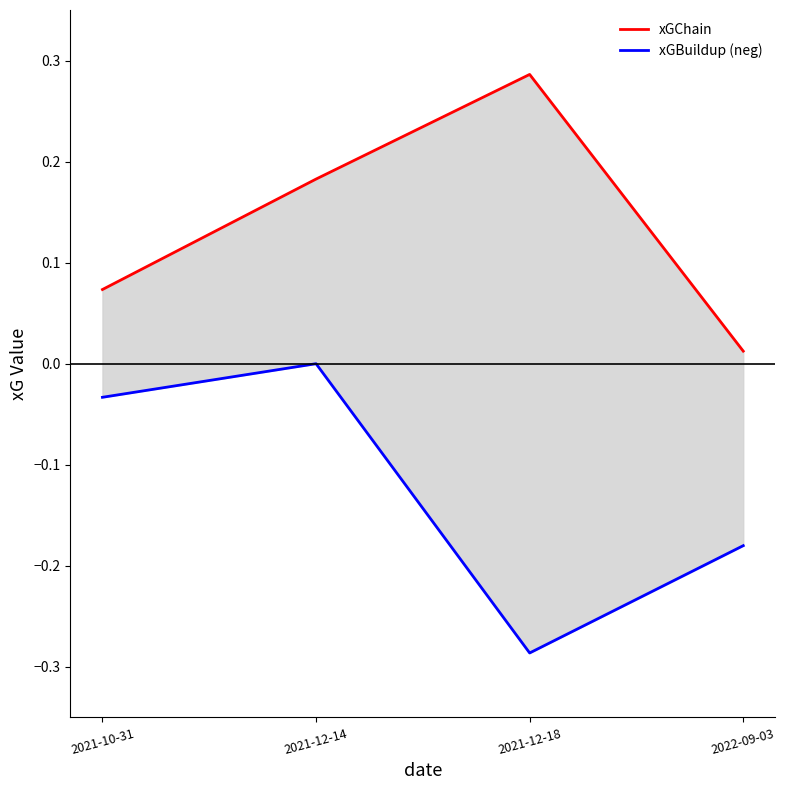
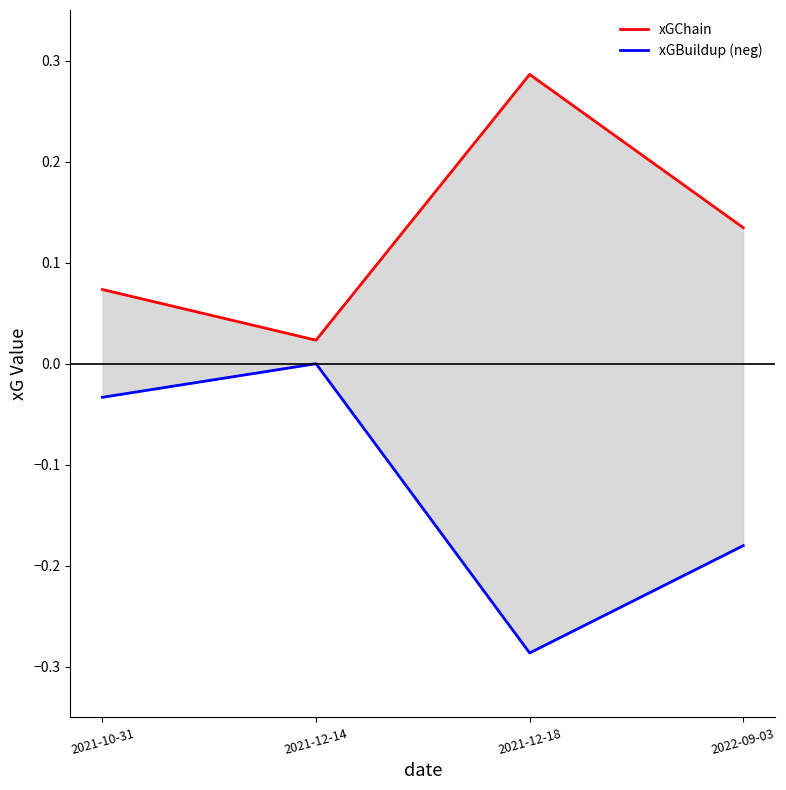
  {
    "xGChain": {
      "2021-10-31": 0.073,
-     "2021-12-14": 0.183,
+     "2021-12-14": 0.023,
      "2021-12-18": 0.286,
-     "2022-09-03": 0.012
+     "2022-09-03": 0.135
    },
    "xGBuildup (neg)": {
      "2021-10-31": -0.033,
      "2021-12-14": 0.000,
      "2021-12-18": -0.286,
      "2022-09-03": -0.180
    }
  }
